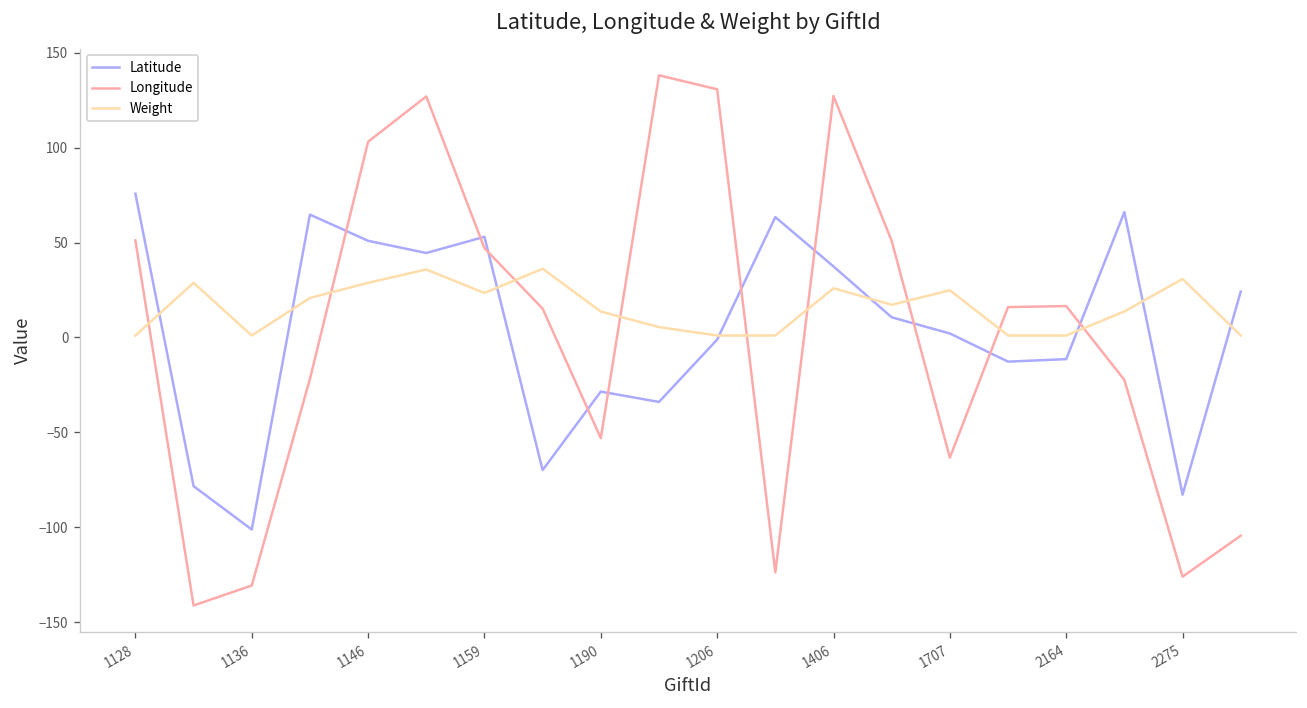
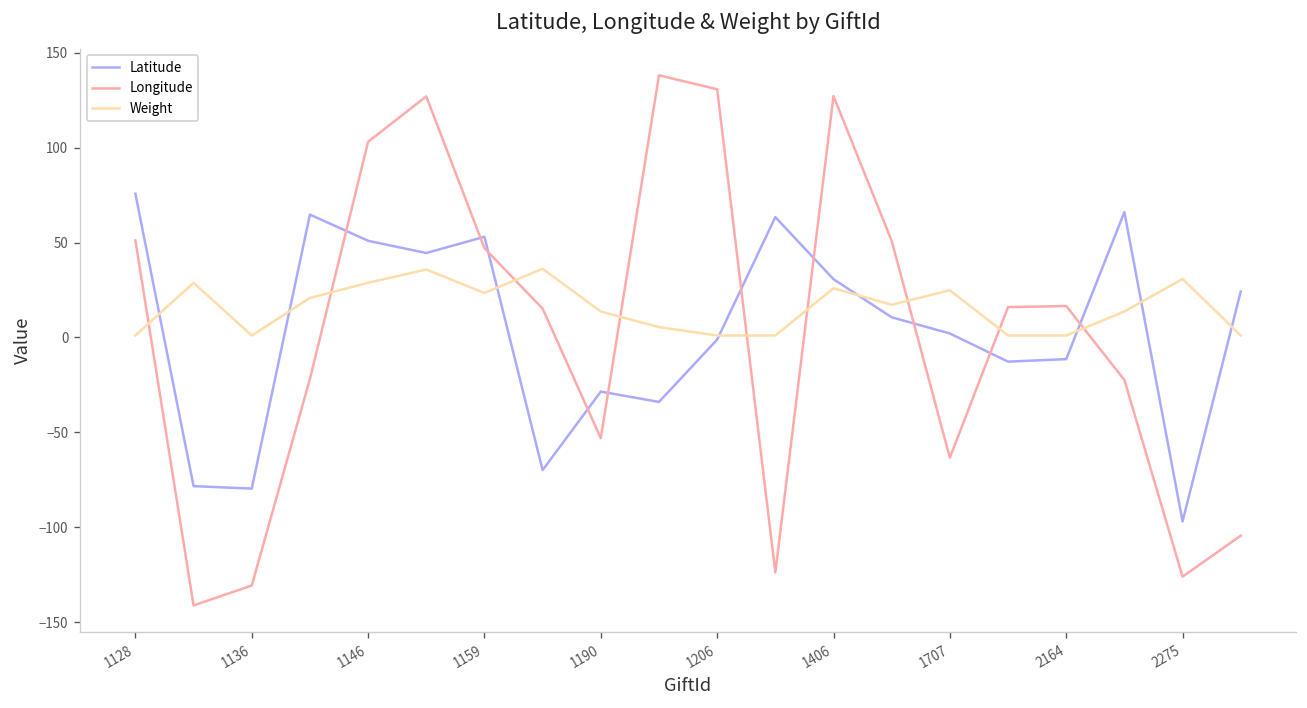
  {
    "Latitude": {
      "1128": 76,
-     "1136": -101,
+     "1136": -80,
      "1146": 51,
      "1159": 53,
      "1190": -29,
      "1206": -1,
-     "1406": 37,
+     "1406": 31,
      "1707": 2,
      "2164": -11,
-     "2275": -83
+     "2275": -97
    }
  }
